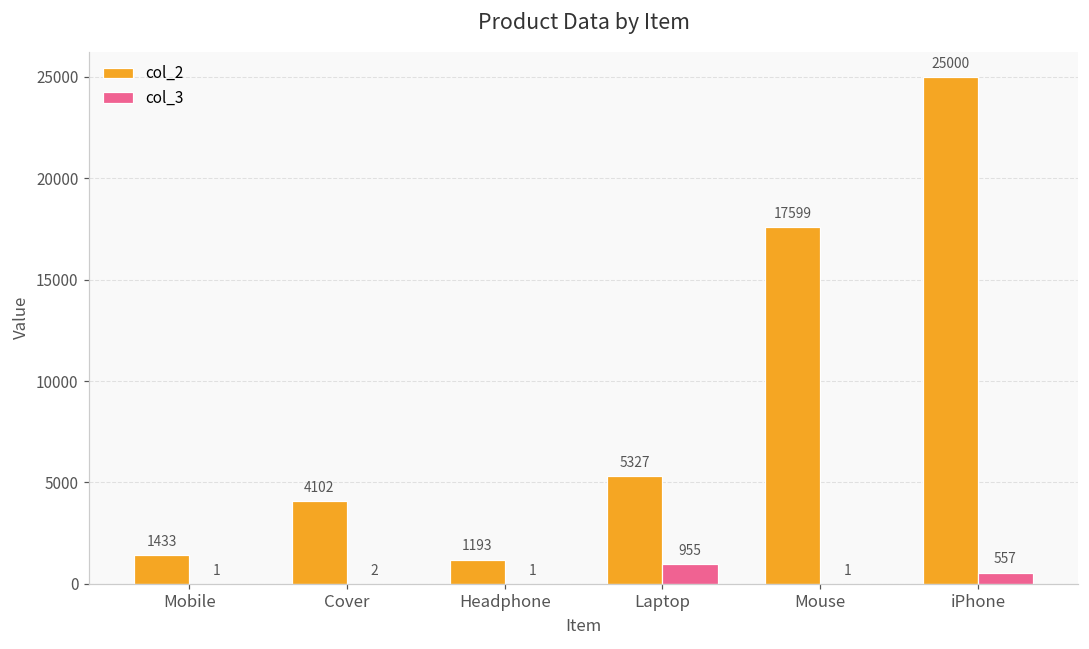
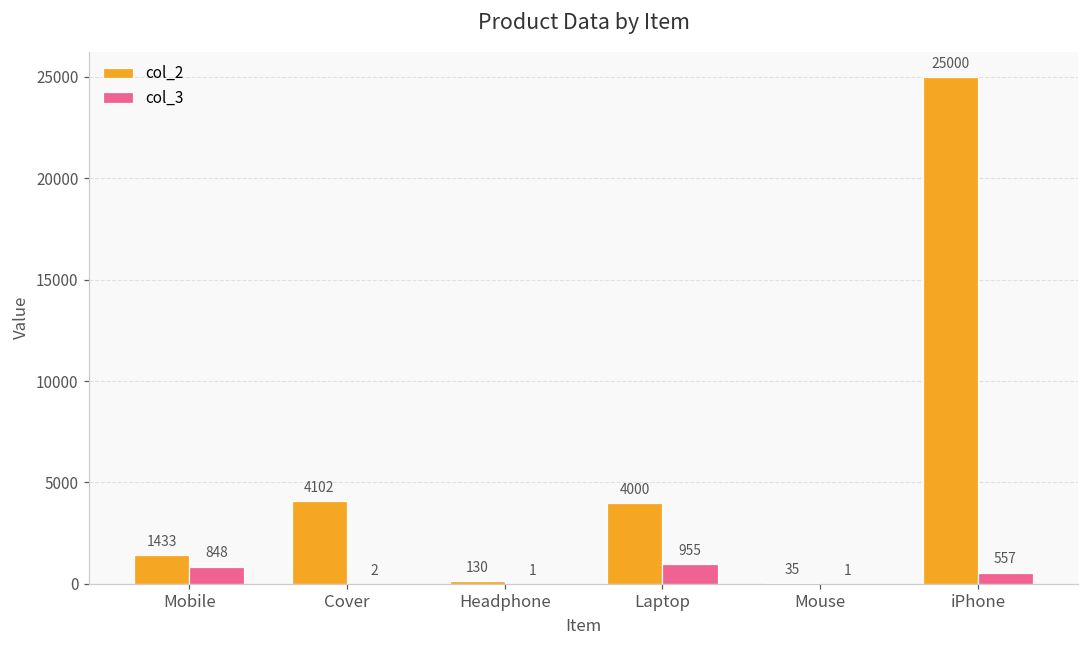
  {
    "col_2": {
      "Mobile": 1433,
      "Cover": 4102,
-     "Headphone": 1193,
-     "Laptop": 5327,
-     "Mouse": 17599,
+     "Headphone": 130,
+     "Laptop": 4000,
+     "Mouse": 35,
      "iPhone": 25000
    },
    "col_3": {
-     "Mobile": 1,
+     "Mobile": 848,
      "Cover": 2,
      "Headphone": 1,
      "Laptop": 955,
      "Mouse": 1,
      "iPhone": 557
    }
  }
